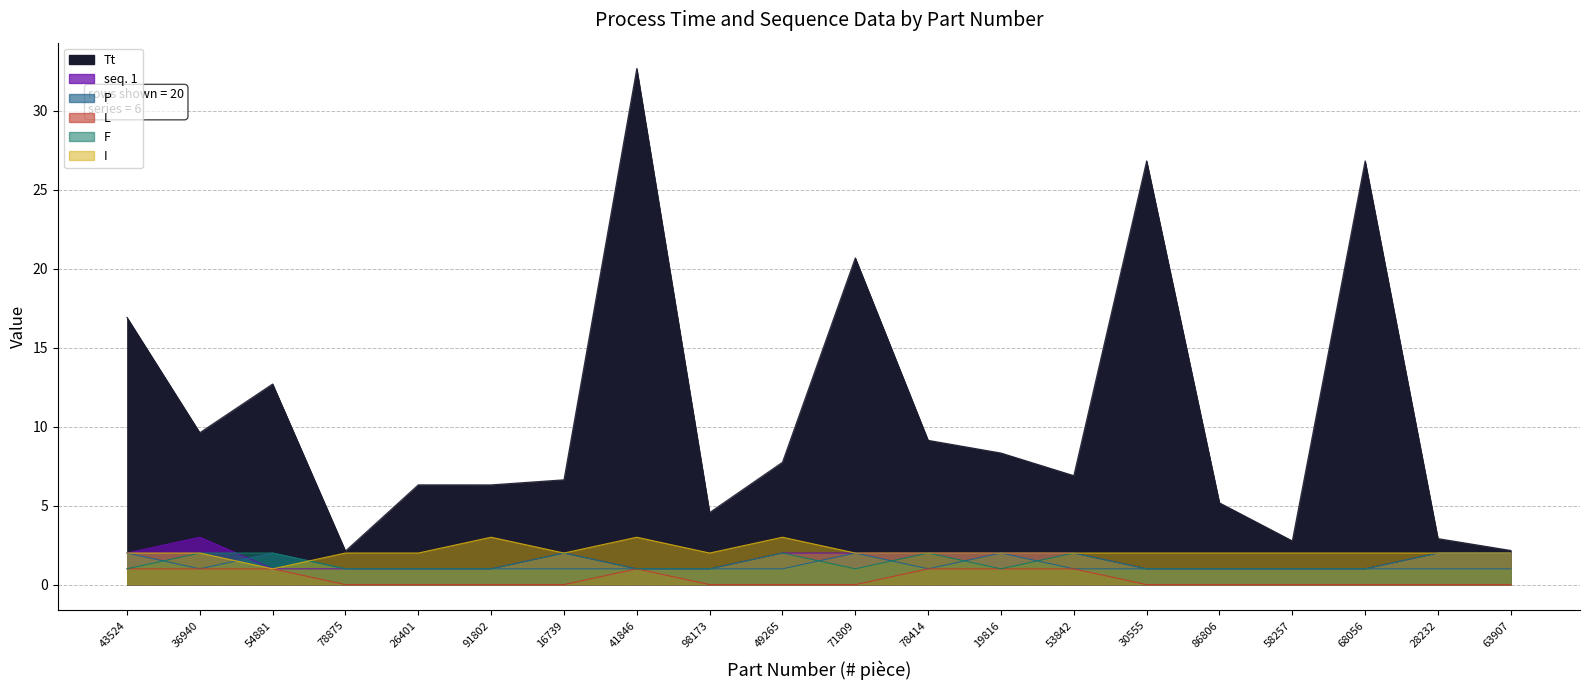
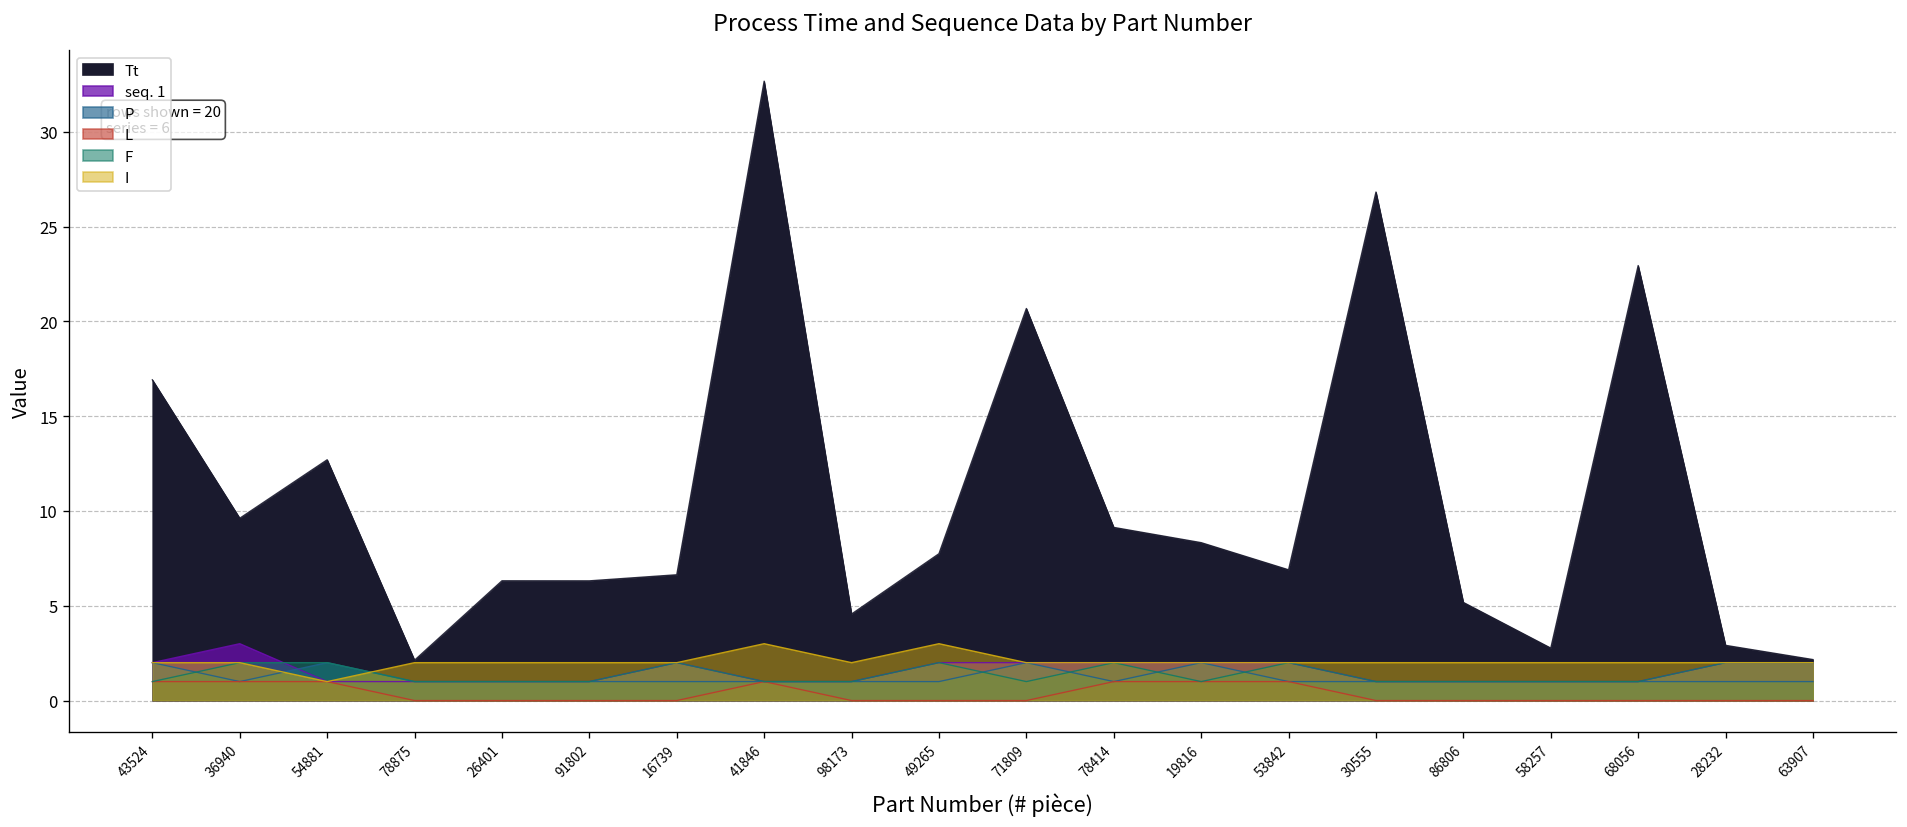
  {
    "Tt": {
      "43524": 16.9,
      "36940": 9.6,
      "54881": 12.7,
      "26401": 6.3,
      "91802": 6.3,
      "16739": 6.6,
      "41846": 32.7,
      "98173": 4.6,
      "49265": 7.7,
      "71809": 20.7,
      "78414": 9.1,
      "19816": 8.3,
      "53842": 6.9,
      "30555": 26.8,
      "86806": 5.2,
      "58257": 2.8,
-     "68056": 26.8,
+     "68056": 22.9,
      "28232": 2.9
    },
    "seq. 1": {
      "36940": 3.0
    },
    "L": {
      "78875": 0.0,
      "26401": 0.0,
      "91802": 0.0,
      "16739": 0.0,
      "98173": 0.0,
      "49265": 0.0,
      "71809": 0.0,
      "30555": 0.0,
      "86806": 0.0,
      "58257": 0.0,
      "68056": 0.0,
      "28232": 0.0,
      "63907": 0.0
    },
    "I": {
      "26401": 2,
-     "91802": 3,
+     "91802": 2,
      "41846": 3,
      "98173": 2,
      "49265": 3,
      "30555": 2,
      "86806": 2,
      "58257": 2,
      "68056": 2
    }
  }
